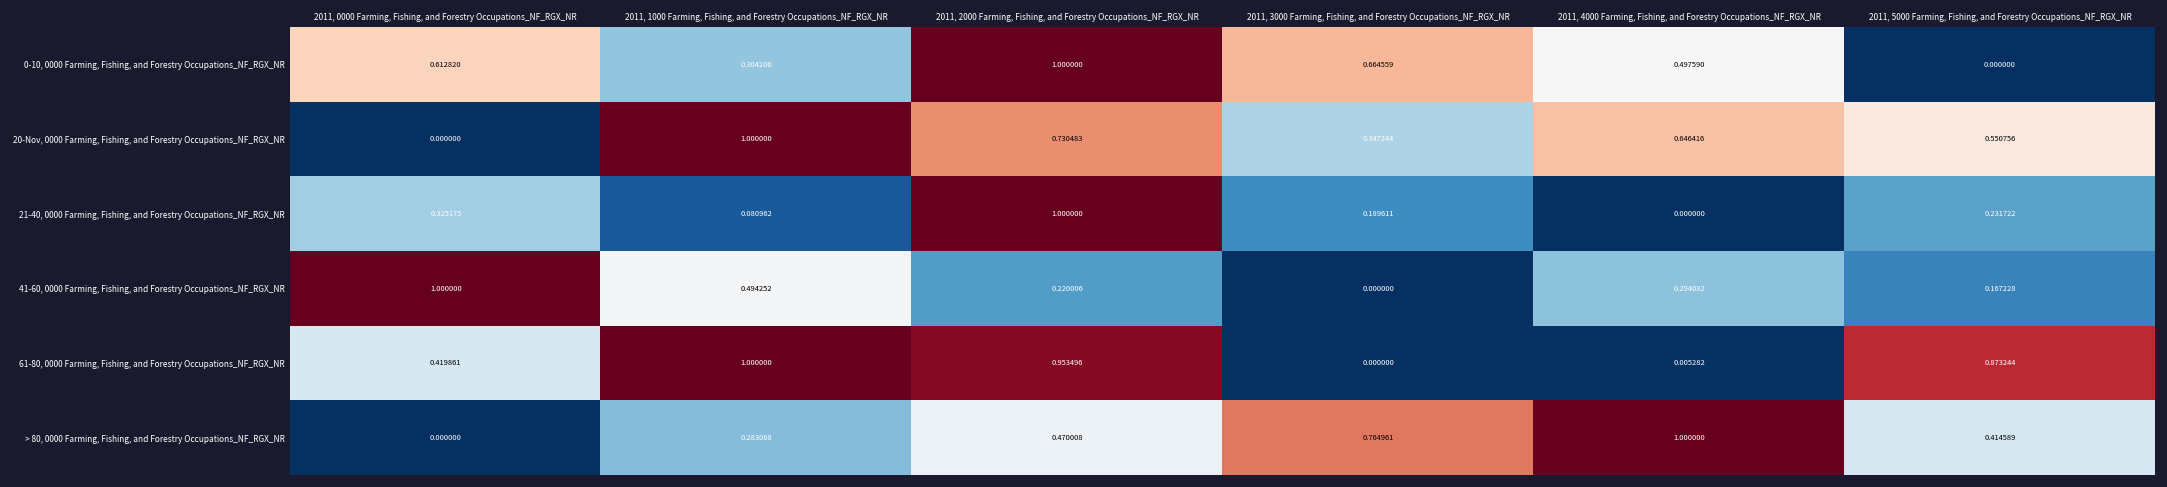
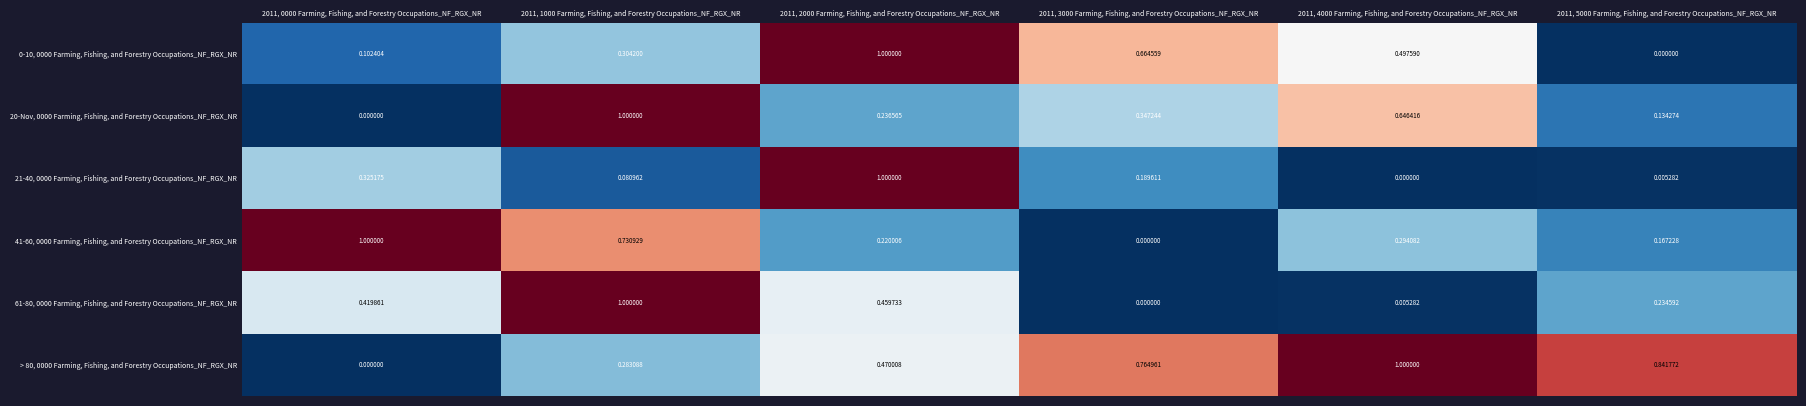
  {
    "0-10, 0000 Farming, Fishing, and Forestry Occupations_NF_RGX_NR": {
-     "2011, 0000 Farming, Fishing, and Forestry Occupations_NF_RGX_NR": 0.612820,
+     "2011, 0000 Farming, Fishing, and Forestry Occupations_NF_RGX_NR": 0.102404,
      "2011, 1000 Farming, Fishing, and Forestry Occupations_NF_RGX_NR": 0.304200,
      "2011, 2000 Farming, Fishing, and Forestry Occupations_NF_RGX_NR": 1.000000,
      "2011, 3000 Farming, Fishing, and Forestry Occupations_NF_RGX_NR": 0.664559,
      "2011, 4000 Farming, Fishing, and Forestry Occupations_NF_RGX_NR": 0.497590,
      "2011, 5000 Farming, Fishing, and Forestry Occupations_NF_RGX_NR": 0.000000
    },
    "20-Nov, 0000 Farming, Fishing, and Forestry Occupations_NF_RGX_NR": {
      "2011, 0000 Farming, Fishing, and Forestry Occupations_NF_RGX_NR": 0.000000,
      "2011, 1000 Farming, Fishing, and Forestry Occupations_NF_RGX_NR": 1.000000,
-     "2011, 2000 Farming, Fishing, and Forestry Occupations_NF_RGX_NR": 0.730483,
+     "2011, 2000 Farming, Fishing, and Forestry Occupations_NF_RGX_NR": 0.236565,
      "2011, 3000 Farming, Fishing, and Forestry Occupations_NF_RGX_NR": 0.347244,
      "2011, 4000 Farming, Fishing, and Forestry Occupations_NF_RGX_NR": 0.646416,
-     "2011, 5000 Farming, Fishing, and Forestry Occupations_NF_RGX_NR": 0.550756
+     "2011, 5000 Farming, Fishing, and Forestry Occupations_NF_RGX_NR": 0.134274
    },
    "21-40, 0000 Farming, Fishing, and Forestry Occupations_NF_RGX_NR": {
      "2011, 0000 Farming, Fishing, and Forestry Occupations_NF_RGX_NR": 0.325175,
      "2011, 1000 Farming, Fishing, and Forestry Occupations_NF_RGX_NR": 0.080962,
      "2011, 2000 Farming, Fishing, and Forestry Occupations_NF_RGX_NR": 1.000000,
      "2011, 3000 Farming, Fishing, and Forestry Occupations_NF_RGX_NR": 0.189611,
      "2011, 4000 Farming, Fishing, and Forestry Occupations_NF_RGX_NR": 0.000000,
-     "2011, 5000 Farming, Fishing, and Forestry Occupations_NF_RGX_NR": 0.231722
+     "2011, 5000 Farming, Fishing, and Forestry Occupations_NF_RGX_NR": 0.005282
    },
    "41-60, 0000 Farming, Fishing, and Forestry Occupations_NF_RGX_NR": {
      "2011, 0000 Farming, Fishing, and Forestry Occupations_NF_RGX_NR": 1.000000,
-     "2011, 1000 Farming, Fishing, and Forestry Occupations_NF_RGX_NR": 0.494252,
+     "2011, 1000 Farming, Fishing, and Forestry Occupations_NF_RGX_NR": 0.730929,
      "2011, 2000 Farming, Fishing, and Forestry Occupations_NF_RGX_NR": 0.220006,
      "2011, 3000 Farming, Fishing, and Forestry Occupations_NF_RGX_NR": 0.000000,
      "2011, 4000 Farming, Fishing, and Forestry Occupations_NF_RGX_NR": 0.294082,
      "2011, 5000 Farming, Fishing, and Forestry Occupations_NF_RGX_NR": 0.167228
    },
    "61-80, 0000 Farming, Fishing, and Forestry Occupations_NF_RGX_NR": {
      "2011, 0000 Farming, Fishing, and Forestry Occupations_NF_RGX_NR": 0.419861,
      "2011, 1000 Farming, Fishing, and Forestry Occupations_NF_RGX_NR": 1.000000,
-     "2011, 2000 Farming, Fishing, and Forestry Occupations_NF_RGX_NR": 0.953496,
+     "2011, 2000 Farming, Fishing, and Forestry Occupations_NF_RGX_NR": 0.459733,
      "2011, 3000 Farming, Fishing, and Forestry Occupations_NF_RGX_NR": 0.000000,
      "2011, 4000 Farming, Fishing, and Forestry Occupations_NF_RGX_NR": 0.005282,
-     "2011, 5000 Farming, Fishing, and Forestry Occupations_NF_RGX_NR": 0.873244
+     "2011, 5000 Farming, Fishing, and Forestry Occupations_NF_RGX_NR": 0.234592
    },
    "> 80, 0000 Farming, Fishing, and Forestry Occupations_NF_RGX_NR": {
      "2011, 0000 Farming, Fishing, and Forestry Occupations_NF_RGX_NR": 0.000000,
      "2011, 1000 Farming, Fishing, and Forestry Occupations_NF_RGX_NR": 0.283088,
      "2011, 2000 Farming, Fishing, and Forestry Occupations_NF_RGX_NR": 0.470008,
      "2011, 3000 Farming, Fishing, and Forestry Occupations_NF_RGX_NR": 0.764961,
      "2011, 4000 Farming, Fishing, and Forestry Occupations_NF_RGX_NR": 1.000000,
-     "2011, 5000 Farming, Fishing, and Forestry Occupations_NF_RGX_NR": 0.414589
+     "2011, 5000 Farming, Fishing, and Forestry Occupations_NF_RGX_NR": 0.841772
    }
  }
